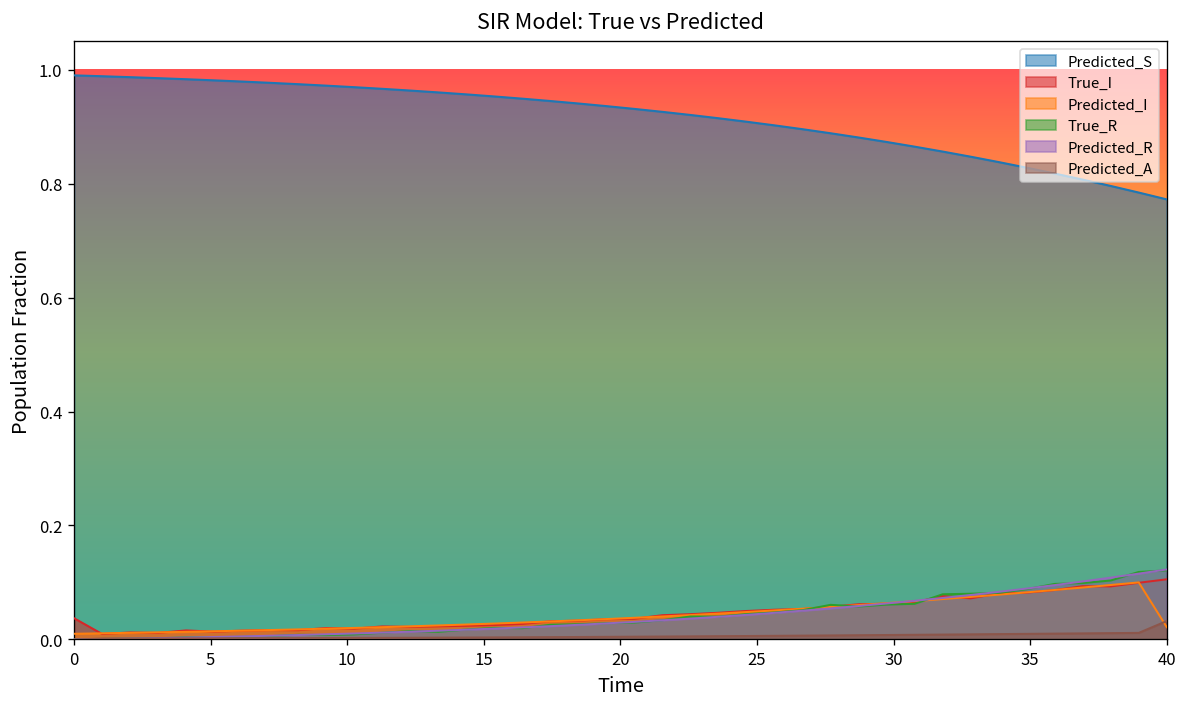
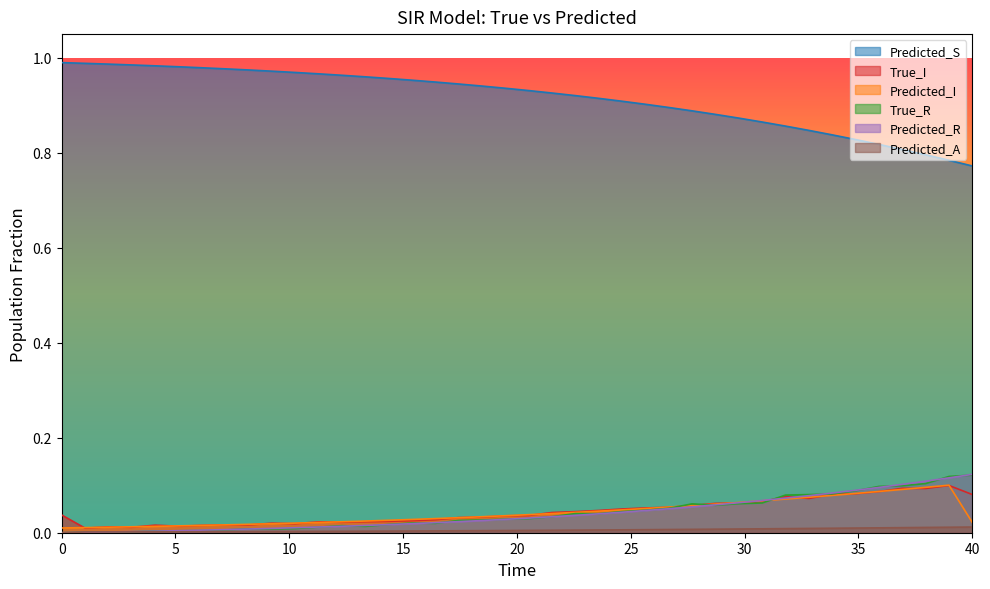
  {
    "Predicted_S": {
      "0": 0.99,
      "40": 0.77
    },
    "True_I": {
      "0": 0.04,
-     "40": 0.11
+     "40": 0.08
    },
    "Predicted_I": {
      "0": 0.01,
      "40": 0.02
    },
    "Predicted_A": {
-     "40": 0.03
+     "40": 0.01
    }
  }
